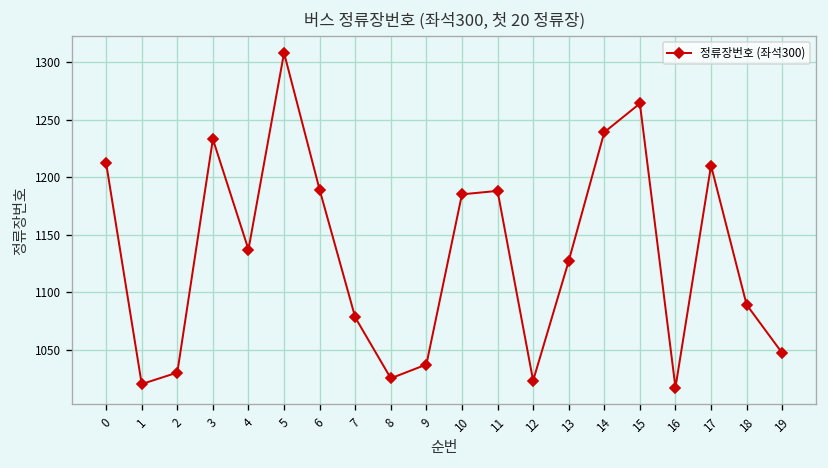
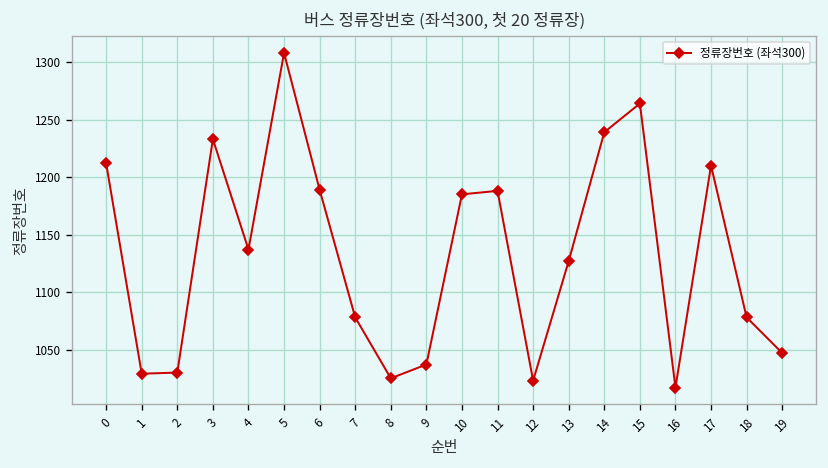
  {
    "0": 1210,
-   "1": 1020,
+   "1": 1030,
    "2": 1030,
    "3": 1230,
    "4": 1140,
    "5": 1310,
    "6": 1190,
    "7": 1080,
    "8": 1030,
    "9": 1040,
    "10": 1190,
    "11": 1190,
    "12": 1020,
    "13": 1130,
    "14": 1240,
    "15": 1260,
    "16": 1020,
    "17": 1210,
-   "18": 1090,
+   "18": 1080,
    "19": 1050
  }
